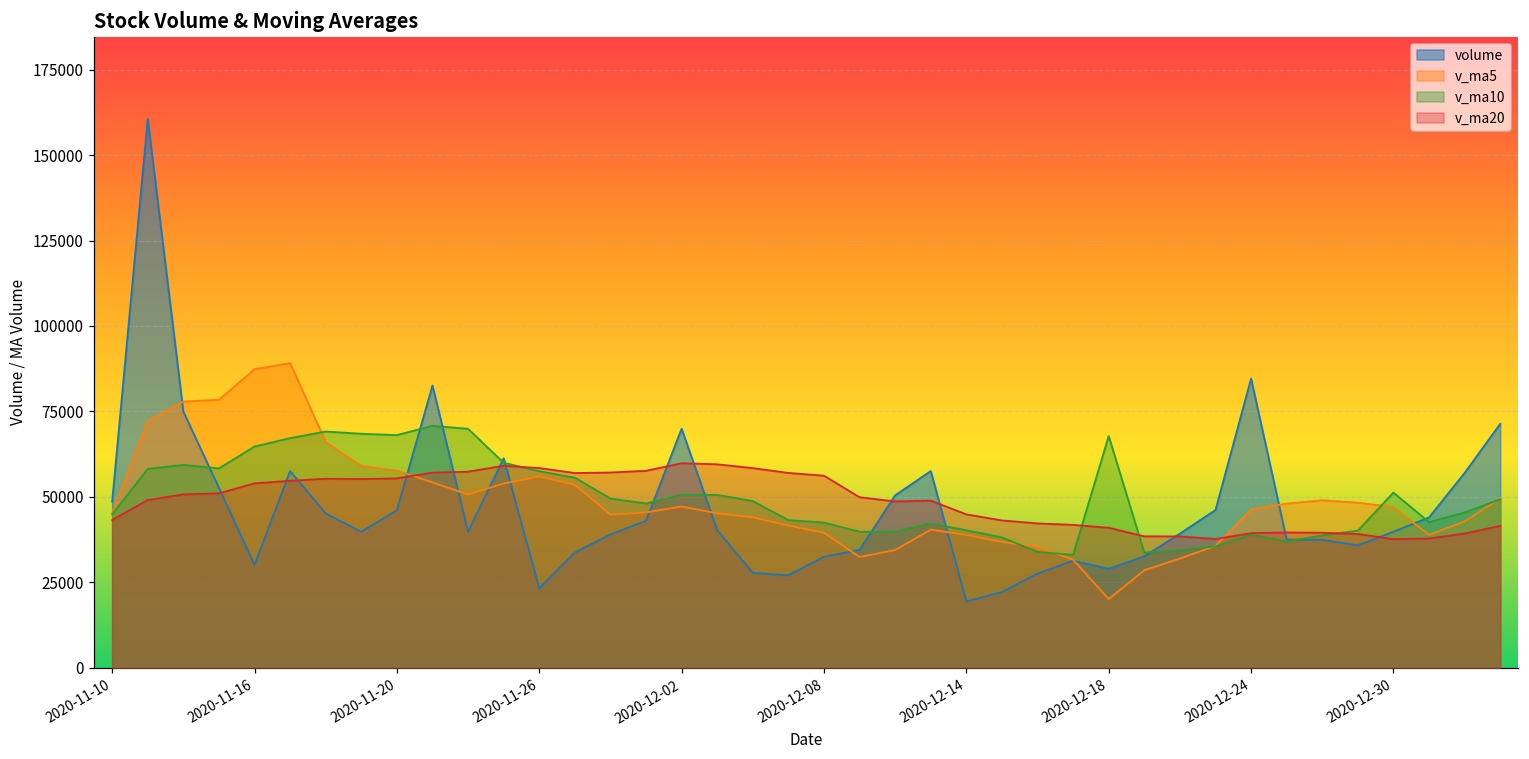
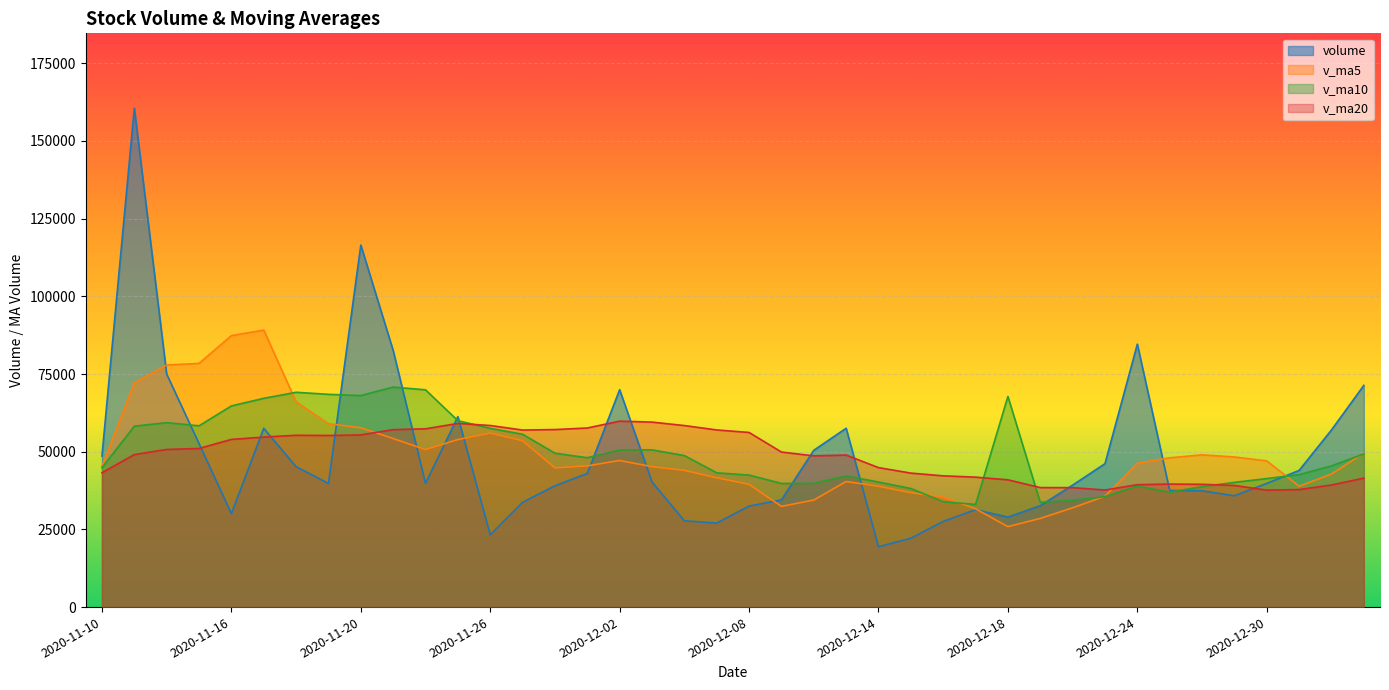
  {
    "volume": {
      "2020-11-10": 49000,
      "2020-11-16": 30000,
-     "2020-11-20": 46000,
+     "2020-11-20": 117000,
      "2020-11-26": 23000,
      "2020-12-02": 70000,
      "2020-12-08": 33000,
      "2020-12-14": 19000,
      "2020-12-18": 29000,
      "2020-12-24": 85000,
      "2020-12-30": 40000
    },
    "v_ma5": {
      "2020-11-16": 87000,
      "2020-11-20": 58000,
      "2020-11-26": 56000,
      "2020-12-02": 47000,
      "2020-12-08": 40000,
      "2020-12-14": 39000,
-     "2020-12-18": 20000,
+     "2020-12-18": 26000,
      "2020-12-24": 46000,
      "2020-12-30": 47000
    },
    "v_ma10": {
      "2020-11-16": 65000,
      "2020-11-20": 68000,
      "2020-11-26": 58000,
      "2020-12-02": 51000,
      "2020-12-08": 42000,
      "2020-12-14": 40000,
      "2020-12-18": 68000,
-     "2020-12-30": 51000
+     "2020-12-30": 41000
    },
    "v_ma20": {
      "2020-11-10": 43000,
      "2020-11-16": 54000,
      "2020-11-20": 55000,
      "2020-11-26": 58000,
      "2020-12-02": 60000,
      "2020-12-08": 56000,
      "2020-12-14": 45000,
      "2020-12-18": 41000,
      "2020-12-30": 38000
    }
  }
